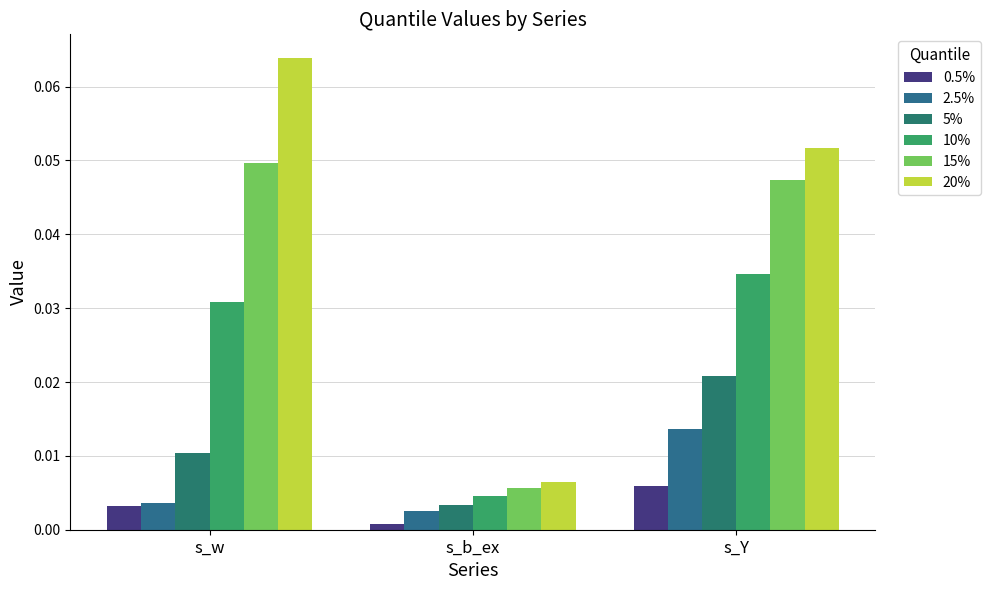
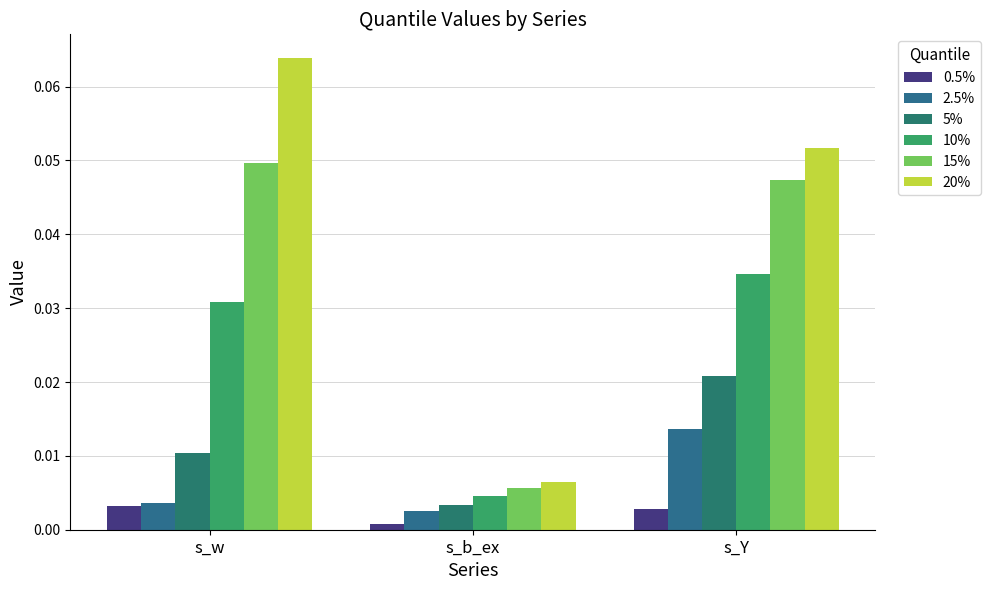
  {
    "0.5%": {
      "s_w": 0.003,
      "s_b_ex": 0.001,
-     "s_Y": 0.006
+     "s_Y": 0.003
    },
    "15%": {
      "s_w": 0.050,
      "s_b_ex": 0.006,
      "s_Y": 0.047
    },
    "20%": {
      "s_w": 0.064,
      "s_b_ex": 0.006,
      "s_Y": 0.052
    }
  }
